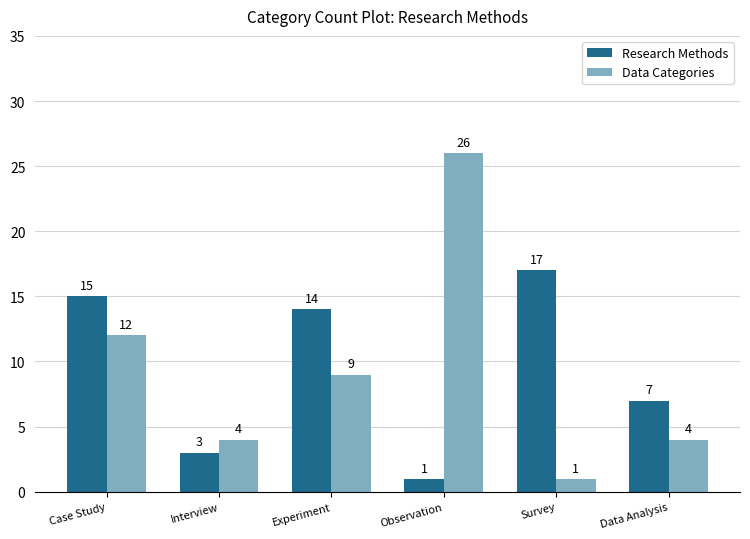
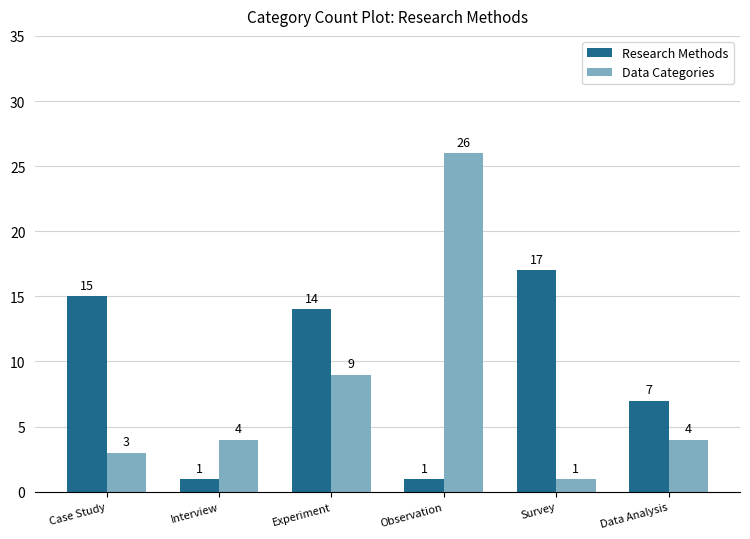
  {
    "Research Methods": {
      "Case Study": 15,
-     "Interview": 3,
+     "Interview": 1,
      "Experiment": 14,
      "Observation": 1,
      "Survey": 17,
      "Data Analysis": 7
    },
    "Data Categories": {
-     "Case Study": 12,
+     "Case Study": 3,
      "Interview": 4,
      "Experiment": 9,
      "Observation": 26,
      "Survey": 1,
      "Data Analysis": 4
    }
  }
